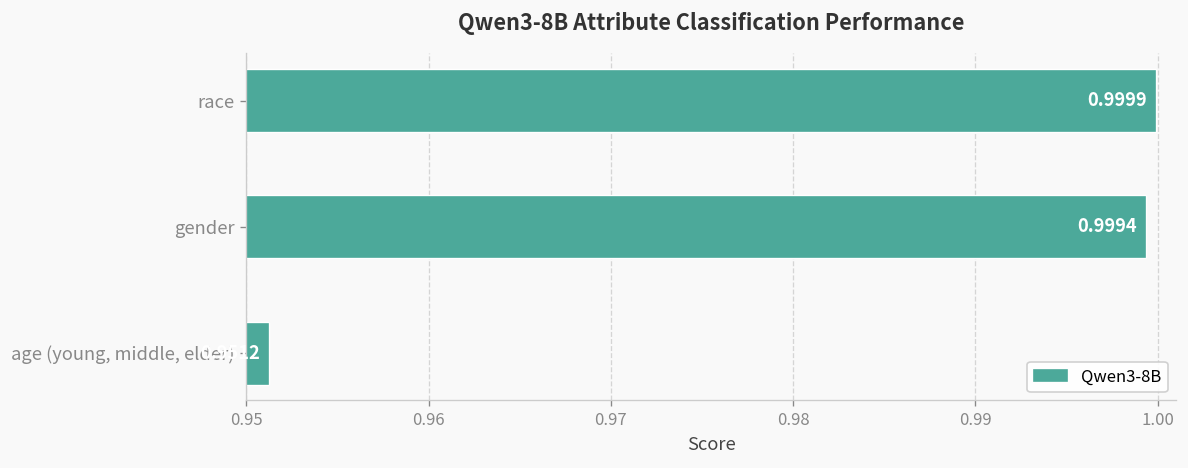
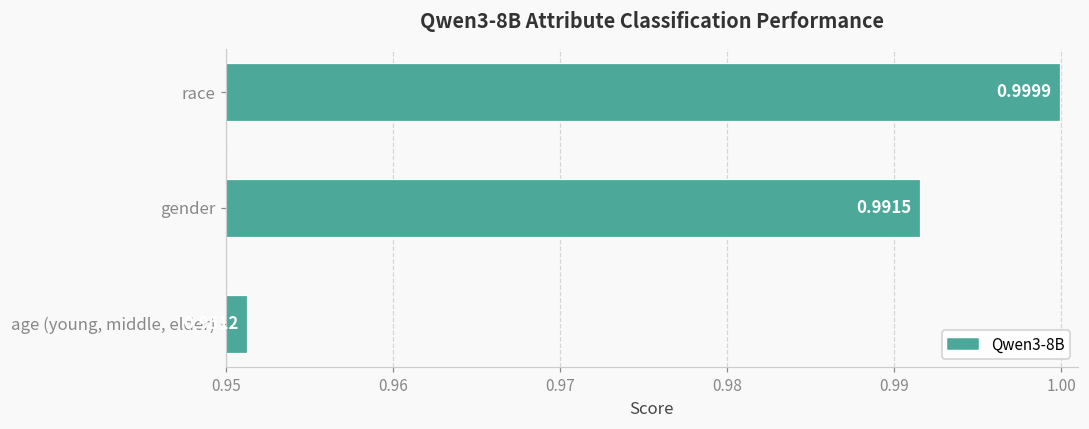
  {
    "race": 0.9999,
-   "gender": 0.9994
+   "gender": 0.9915
  }
